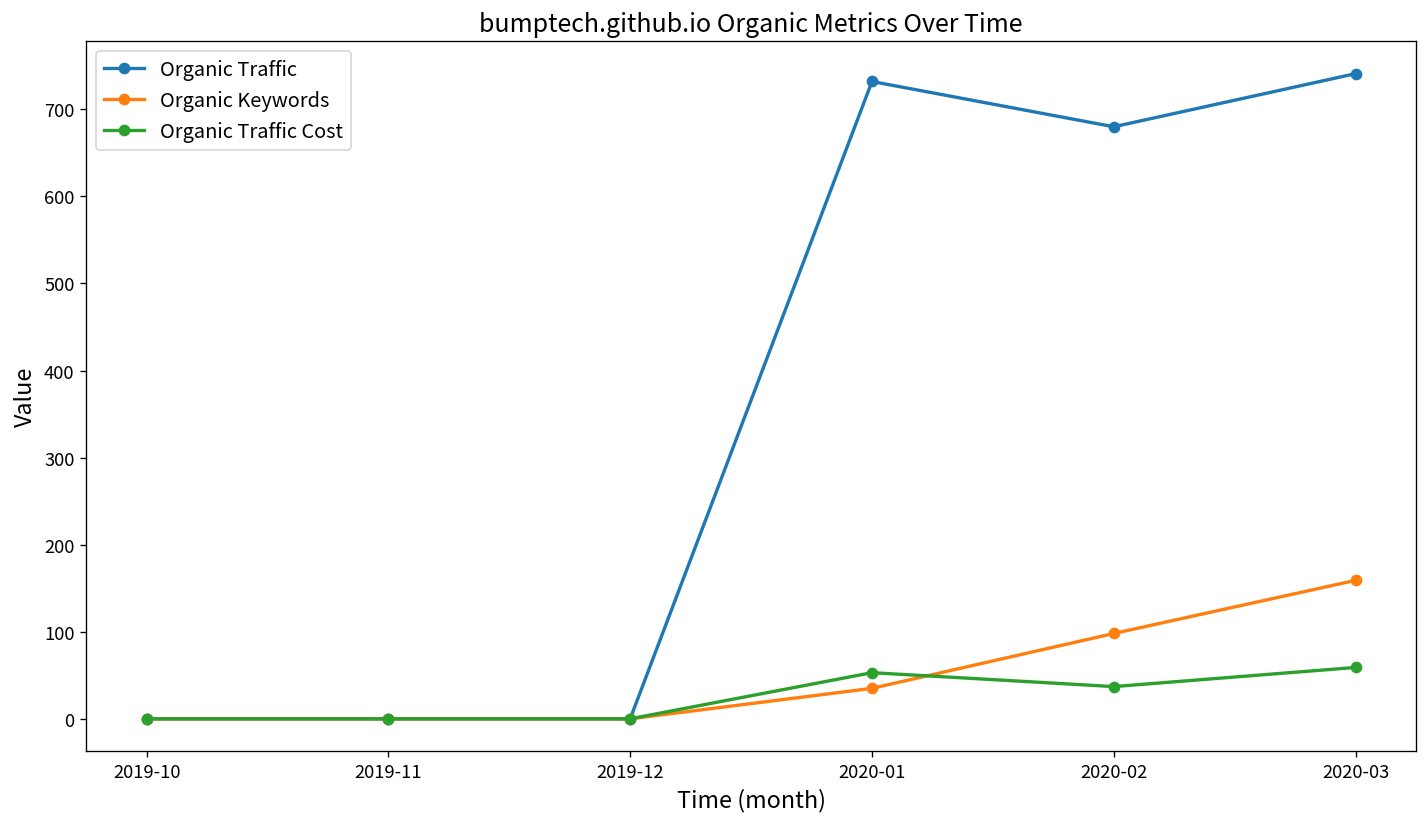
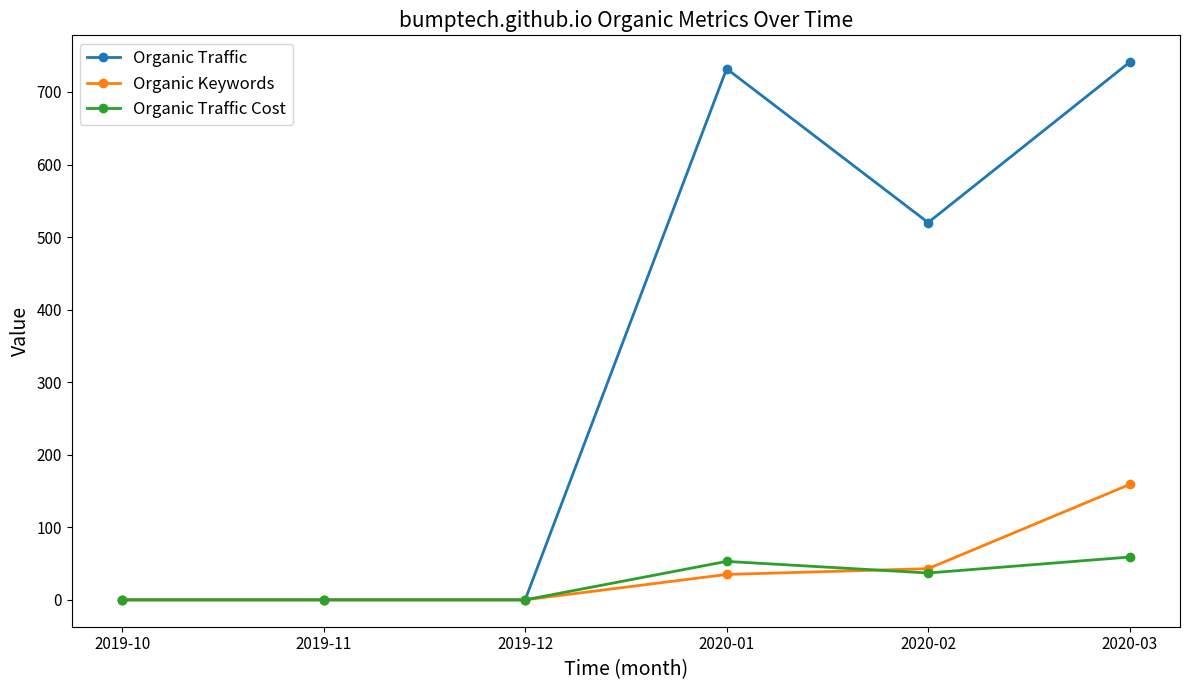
  {
    "Organic Traffic": {
      "2020-01": 730,
-     "2020-02": 680,
+     "2020-02": 520,
      "2020-03": 740
    },
    "Organic Keywords": {
      "2020-01": 40,
-     "2020-02": 100,
+     "2020-02": 40,
      "2020-03": 160
    },
    "Organic Traffic Cost": {
      "2020-01": 50,
      "2020-02": 40,
      "2020-03": 60
    }
  }
